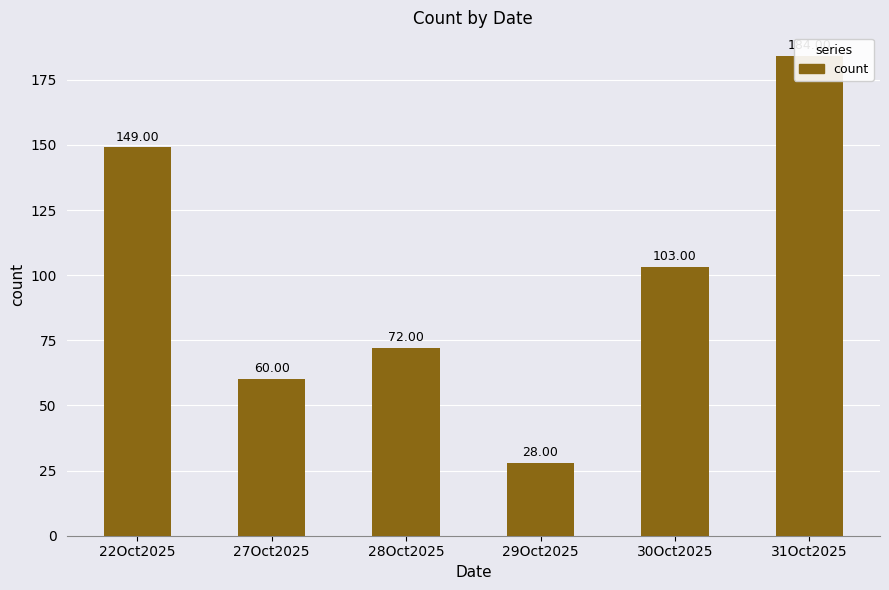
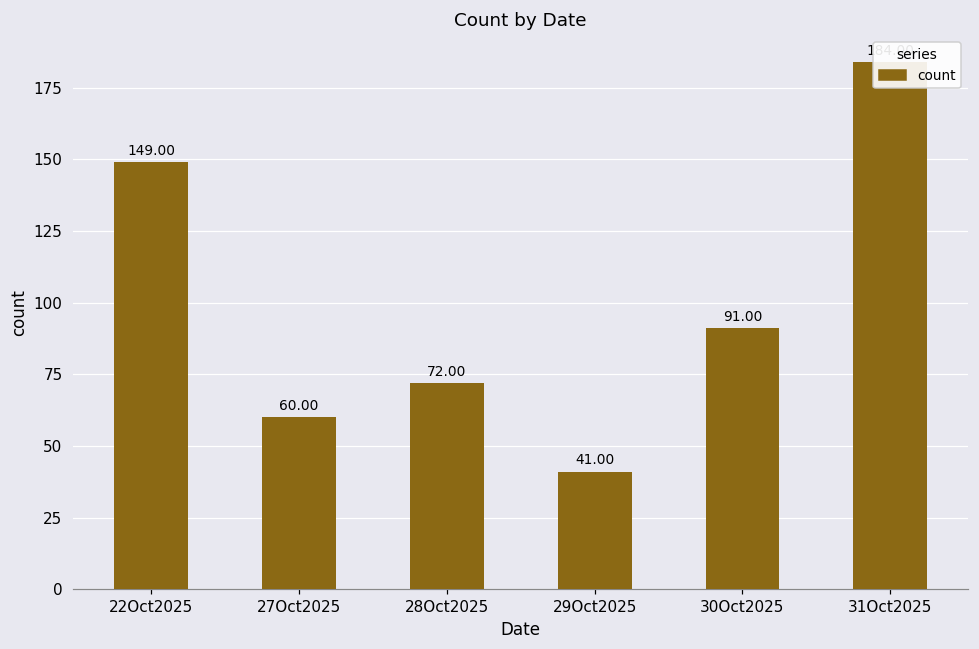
  {
    "22Oct2025": 149.00,
    "27Oct2025": 60.00,
    "28Oct2025": 72.00,
-   "29Oct2025": 28.00,
-   "30Oct2025": 103.00
+   "29Oct2025": 41.00,
+   "30Oct2025": 91.00
  }
